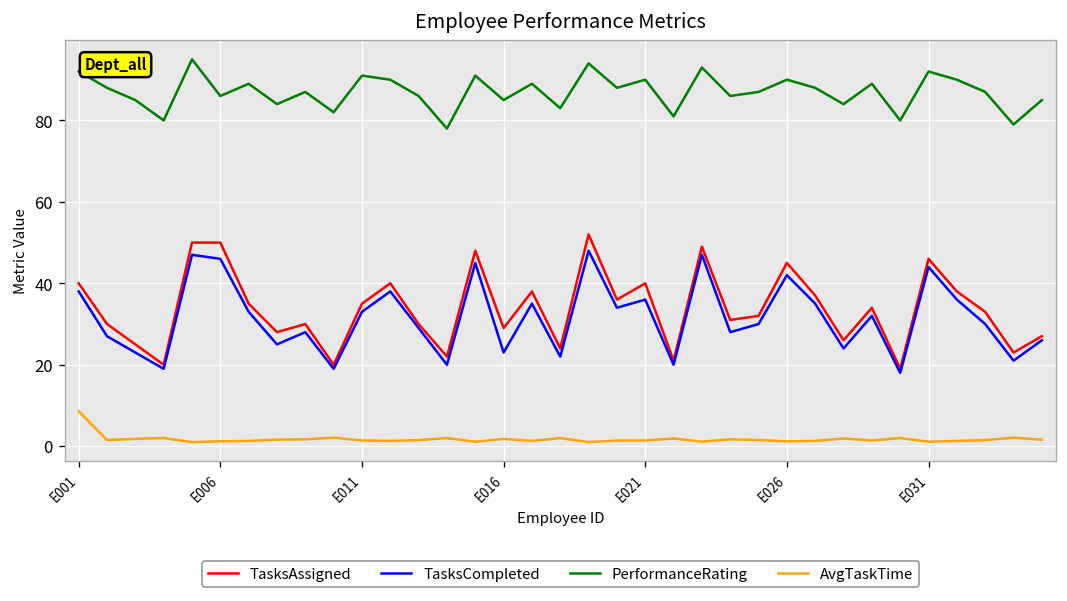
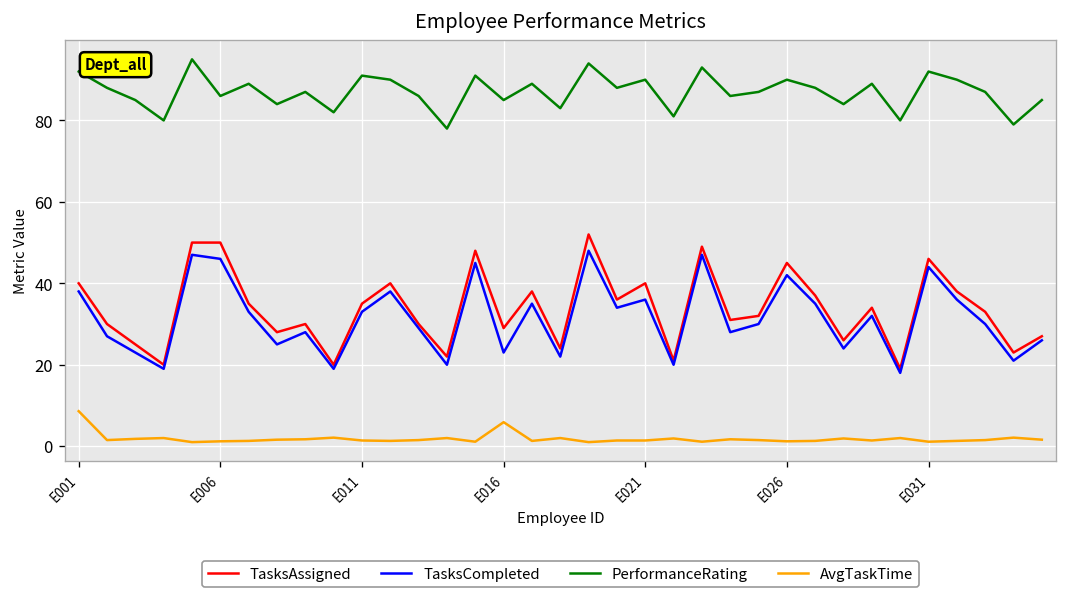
  {
    "TasksAssigned": {
      "E001": 40,
      "E006": 50,
      "E011": 35,
      "E016": 29,
      "E021": 40,
      "E026": 45,
      "E031": 46
    },
    "TasksCompleted": {
      "E001": 38,
      "E006": 46,
      "E011": 33,
      "E016": 23,
      "E021": 36,
      "E026": 42,
      "E031": 44
    },
    "PerformanceRating": {
      "E001": 92,
      "E006": 86,
      "E011": 91,
      "E016": 85,
      "E021": 90,
      "E026": 90,
      "E031": 92
    },
    "AvgTaskTime": {
      "E001": 9,
      "E006": 1,
      "E011": 1,
-     "E016": 2,
+     "E016": 6,
      "E021": 1,
      "E026": 1,
      "E031": 1
    }
  }
